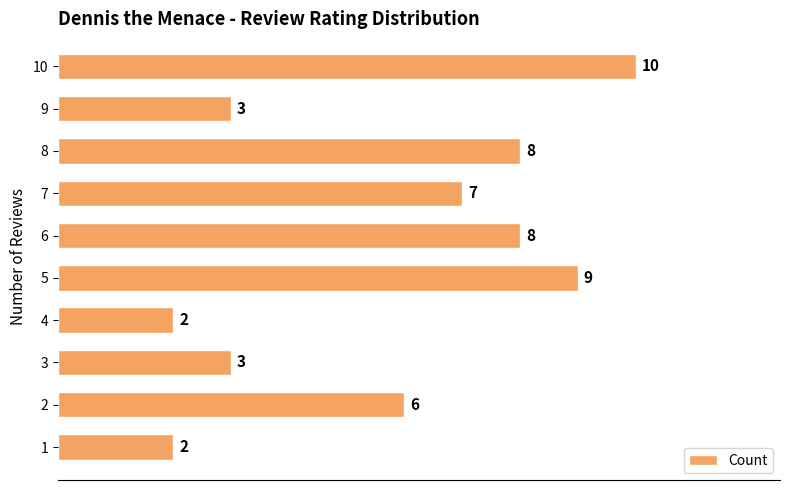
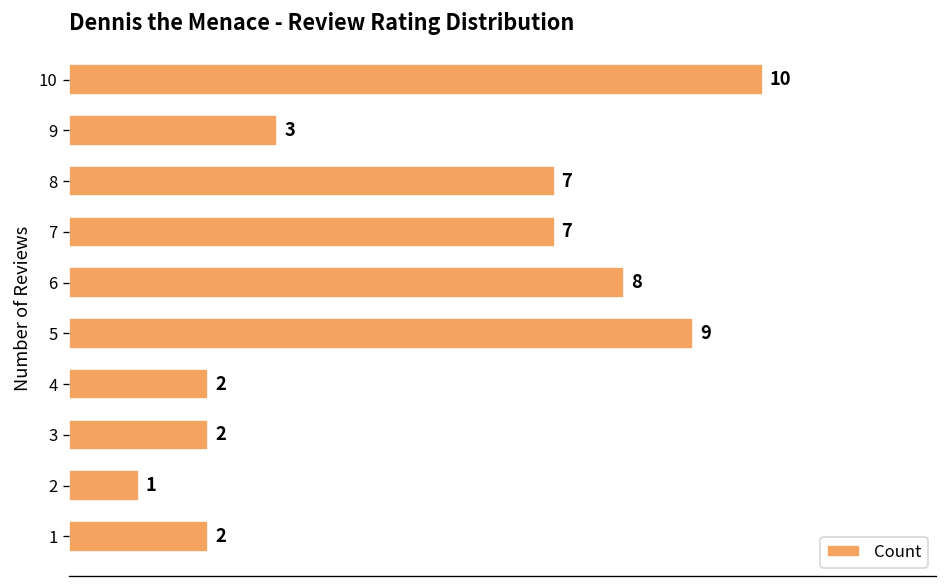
  {
    "10": 10,
    "9": 3,
-   "8": 8,
+   "8": 7,
    "7": 7,
    "6": 8,
    "5": 9,
    "4": 2,
-   "3": 3,
-   "2": 6,
+   "3": 2,
+   "2": 1,
    "1": 2
  }
